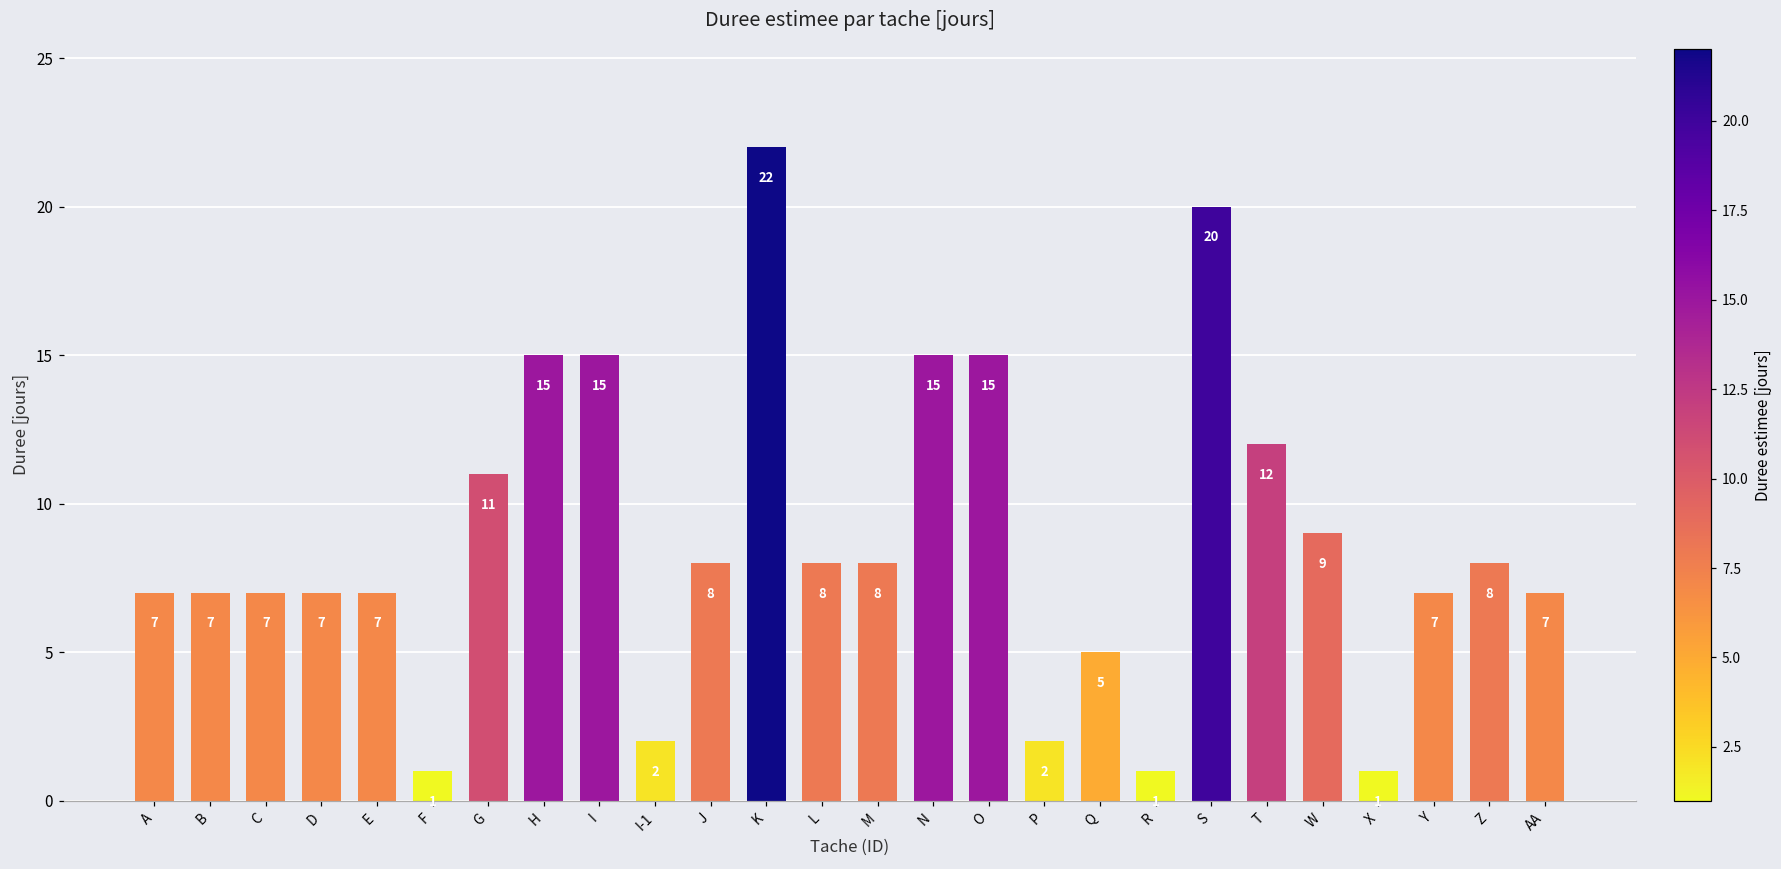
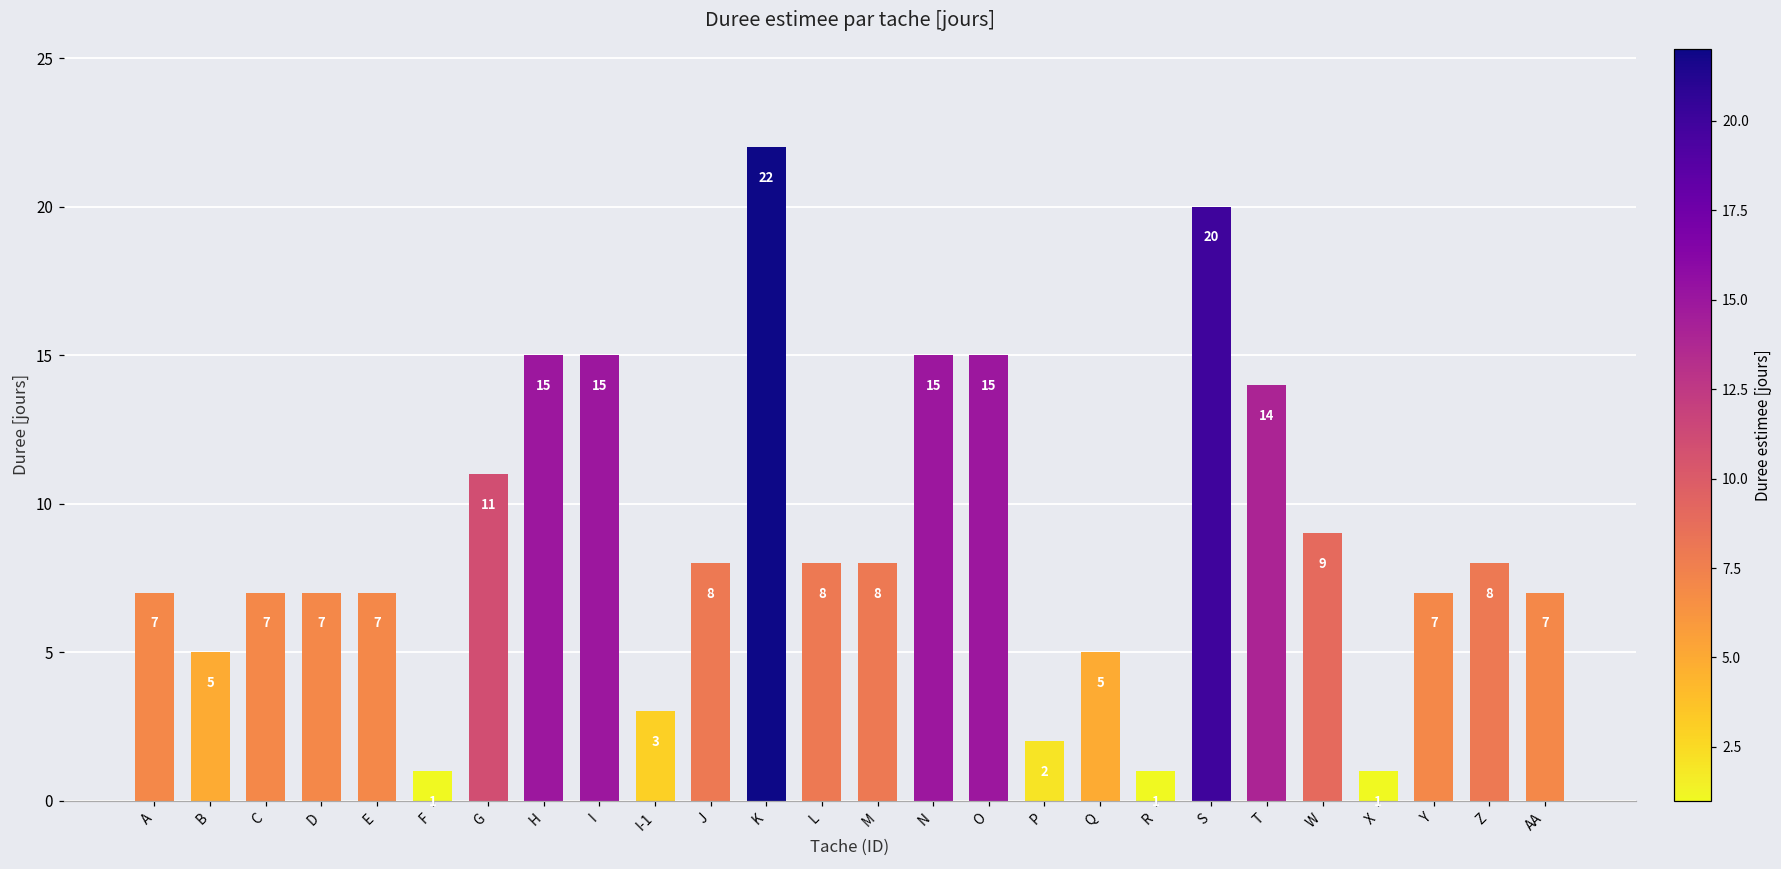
  {
    "A": 7,
-   "B": 7,
+   "B": 5,
    "C": 7,
    "D": 7,
    "E": 7,
    "G": 11,
    "H": 15,
    "I": 15,
-   "I-1": 2,
+   "I-1": 3,
    "J": 8,
    "K": 22,
    "L": 8,
    "M": 8,
    "N": 15,
    "O": 15,
    "P": 2,
    "Q": 5,
    "R": 1,
    "S": 20,
-   "T": 12,
+   "T": 14,
    "W": 9,
    "X": 1,
    "Y": 7,
    "Z": 8,
    "AA": 7
  }
